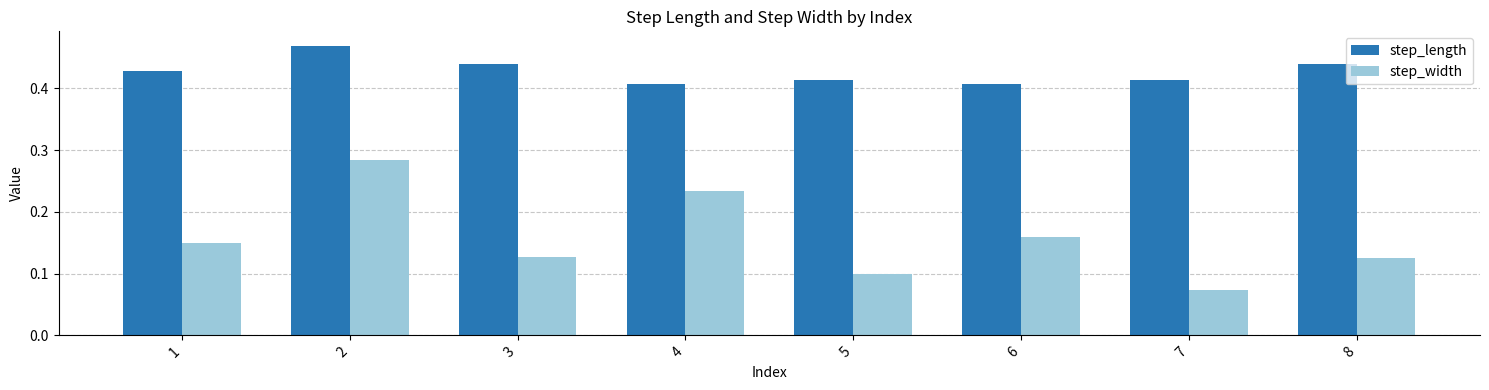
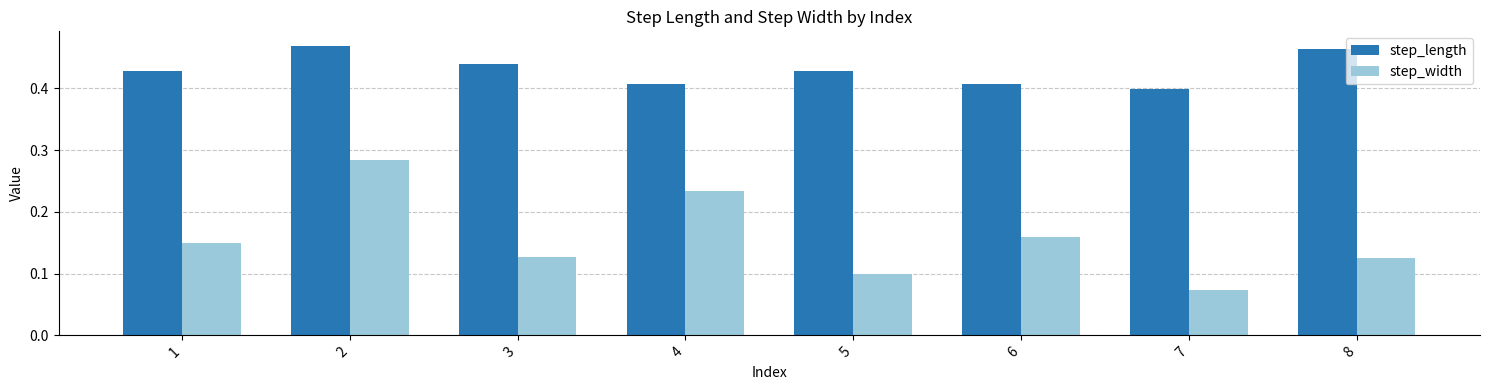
  {
    "step_length": {
      "1": 0.43,
      "2": 0.47,
      "3": 0.44,
      "4": 0.41,
-     "5": 0.41,
+     "5": 0.43,
      "6": 0.41,
-     "7": 0.41,
-     "8": 0.44
+     "7": 0.40,
+     "8": 0.46
    },
    "step_width": {
      "1": 0.15,
      "2": 0.28,
      "3": 0.13,
      "4": 0.23,
      "5": 0.10,
      "6": 0.16,
      "7": 0.07,
      "8": 0.13
    }
  }
